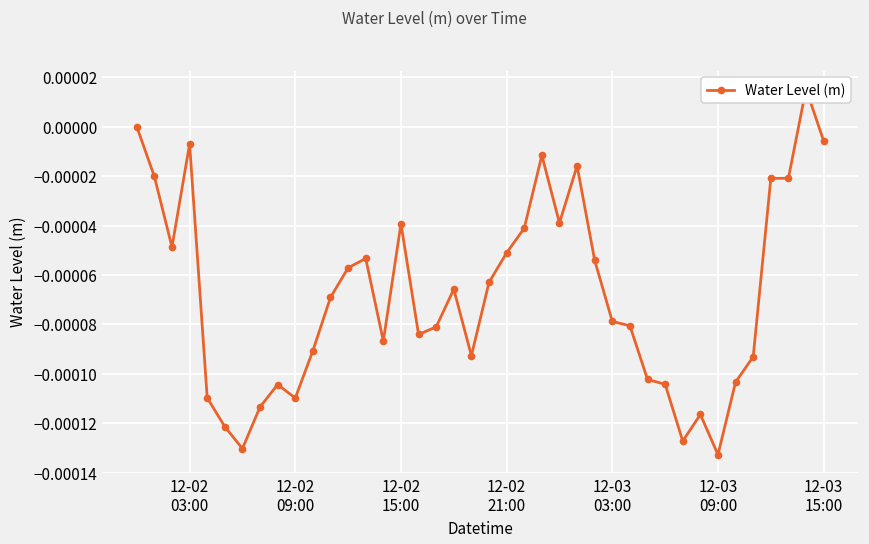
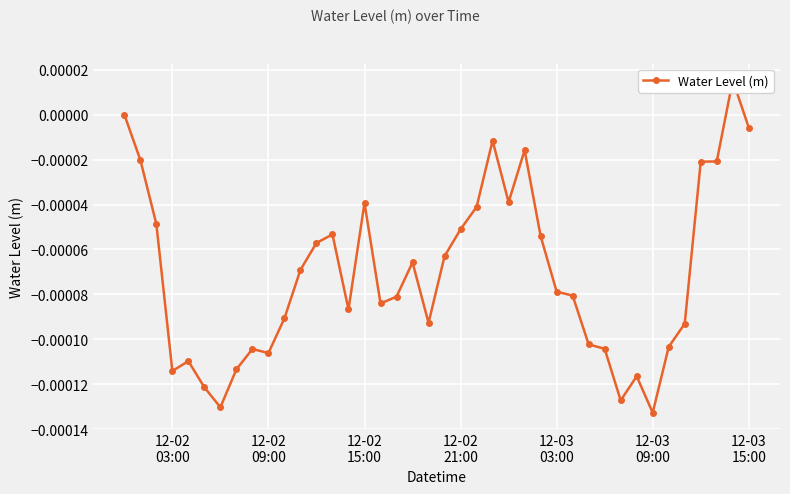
  {
-   "12-02 03:00": -0.000007,
-   "12-02 09:00": -0.000110,
+   "12-02 03:00": -0.000114,
+   "12-02 09:00": -0.000106,
    "12-02 15:00": -0.000039,
    "12-02 21:00": -0.000051,
    "12-03 03:00": -0.000079,
    "12-03 09:00": -0.000133,
    "12-03 15:00": -0.000006
  }
